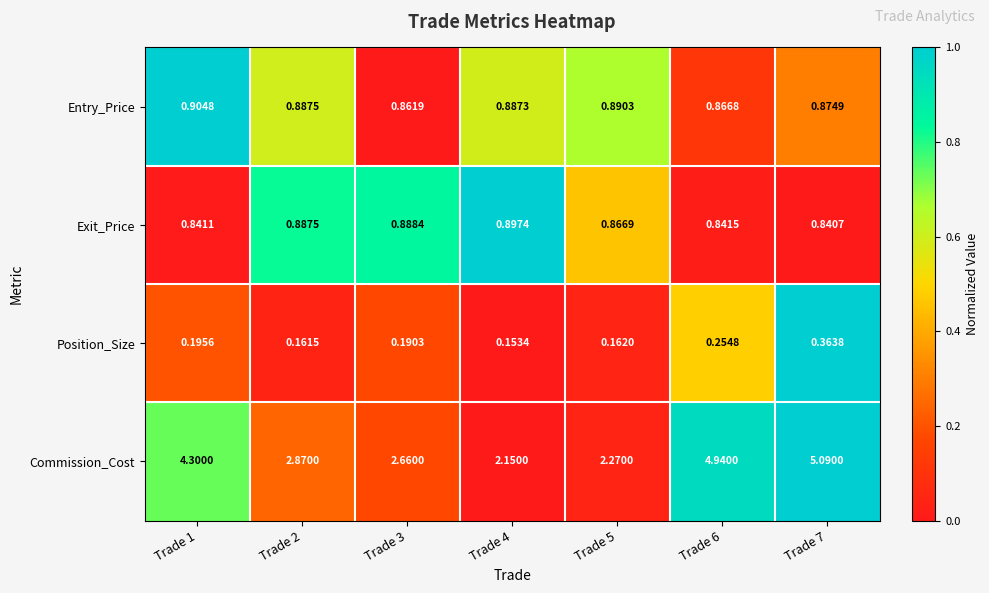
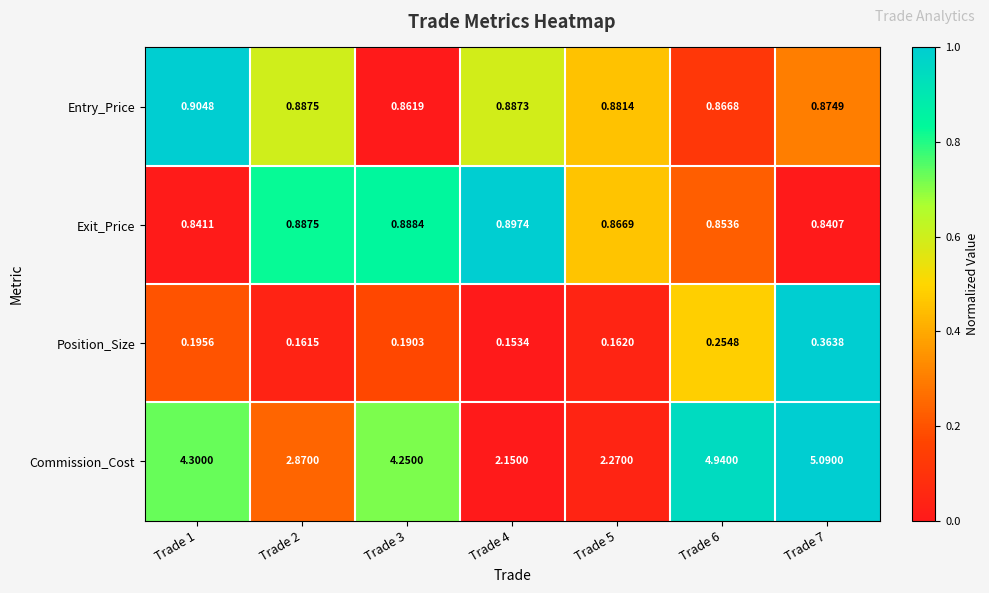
  {
    "Entry_Price": {
      "Trade 1": 0.9048,
      "Trade 2": 0.8875,
      "Trade 3": 0.8619,
      "Trade 4": 0.8873,
-     "Trade 5": 0.8903,
+     "Trade 5": 0.8814,
      "Trade 6": 0.8668,
      "Trade 7": 0.8749
    },
    "Exit_Price": {
      "Trade 1": 0.8411,
      "Trade 2": 0.8875,
      "Trade 3": 0.8884,
      "Trade 4": 0.8974,
      "Trade 5": 0.8669,
-     "Trade 6": 0.8415,
+     "Trade 6": 0.8536,
      "Trade 7": 0.8407
    },
    "Position_Size": {
      "Trade 1": 0.1956,
      "Trade 2": 0.1615,
      "Trade 3": 0.1903,
      "Trade 4": 0.1534,
      "Trade 5": 0.1620,
      "Trade 6": 0.2548,
      "Trade 7": 0.3638
    },
    "Commission_Cost": {
      "Trade 1": 4.3000,
      "Trade 2": 2.8700,
-     "Trade 3": 2.6600,
+     "Trade 3": 4.2500,
      "Trade 4": 2.1500,
      "Trade 5": 2.2700,
      "Trade 6": 4.9400,
      "Trade 7": 5.0900
    }
  }
